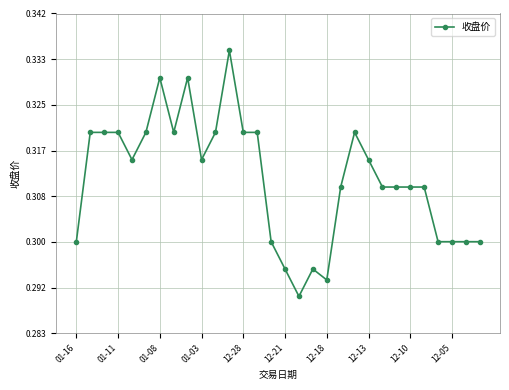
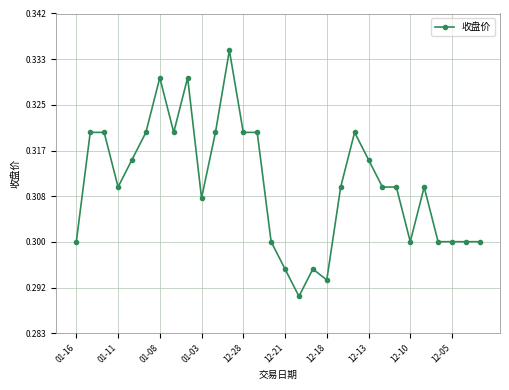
  {
    "01-16": 0.300,
-   "01-11": 0.32,
+   "01-11": 0.31,
    "01-08": 0.330,
-   "01-03": 0.315,
+   "01-03": 0.308,
    "12-28": 0.320,
    "12-21": 0.295,
    "12-18": 0.293,
    "12-13": 0.315,
-   "12-10": 0.31,
+   "12-10": 0.30,
    "12-05": 0.300
  }
